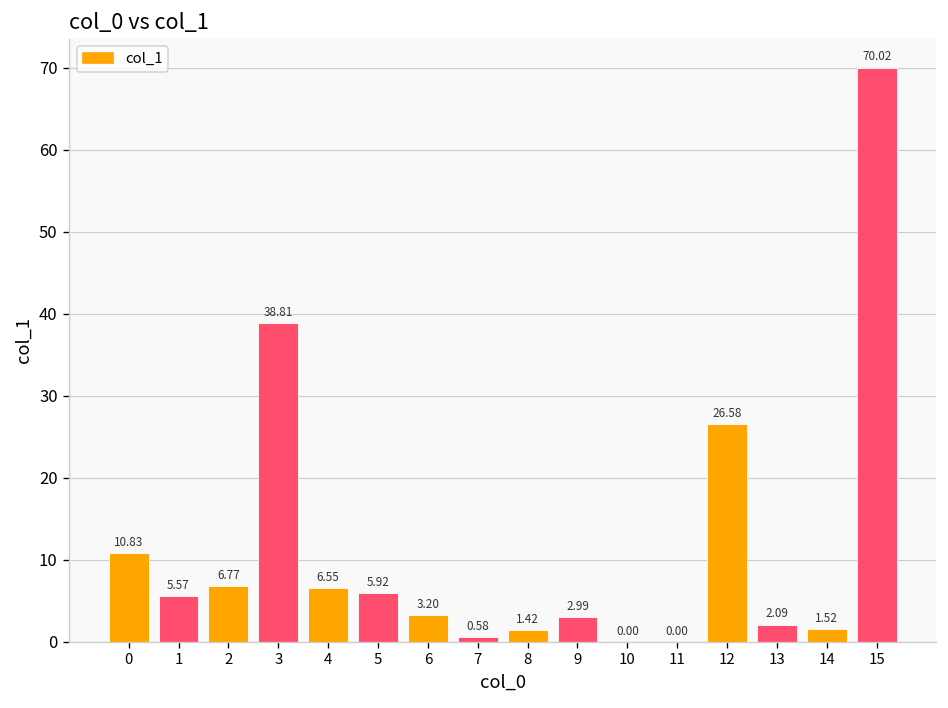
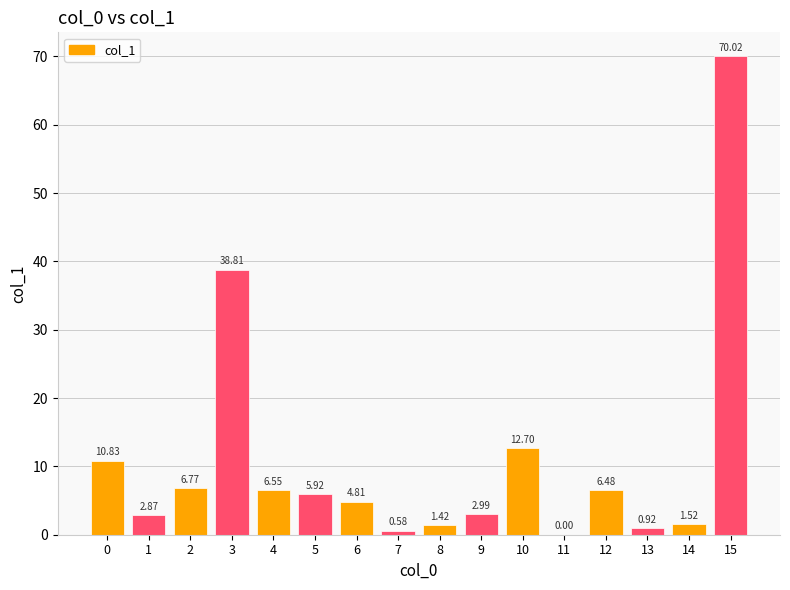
  {
    "0": 10.83,
-   "1": 5.57,
+   "1": 2.87,
    "2": 6.77,
    "3": 38.81,
    "4": 6.55,
    "5": 5.92,
-   "6": 3.20,
+   "6": 4.81,
    "7": 0.58,
    "8": 1.42,
    "9": 2.99,
-   "10": 0.00,
+   "10": 12.70,
    "11": 0.00,
-   "12": 26.58,
-   "13": 2.09,
+   "12": 6.48,
+   "13": 0.92,
    "14": 1.52,
    "15": 70.02
  }
